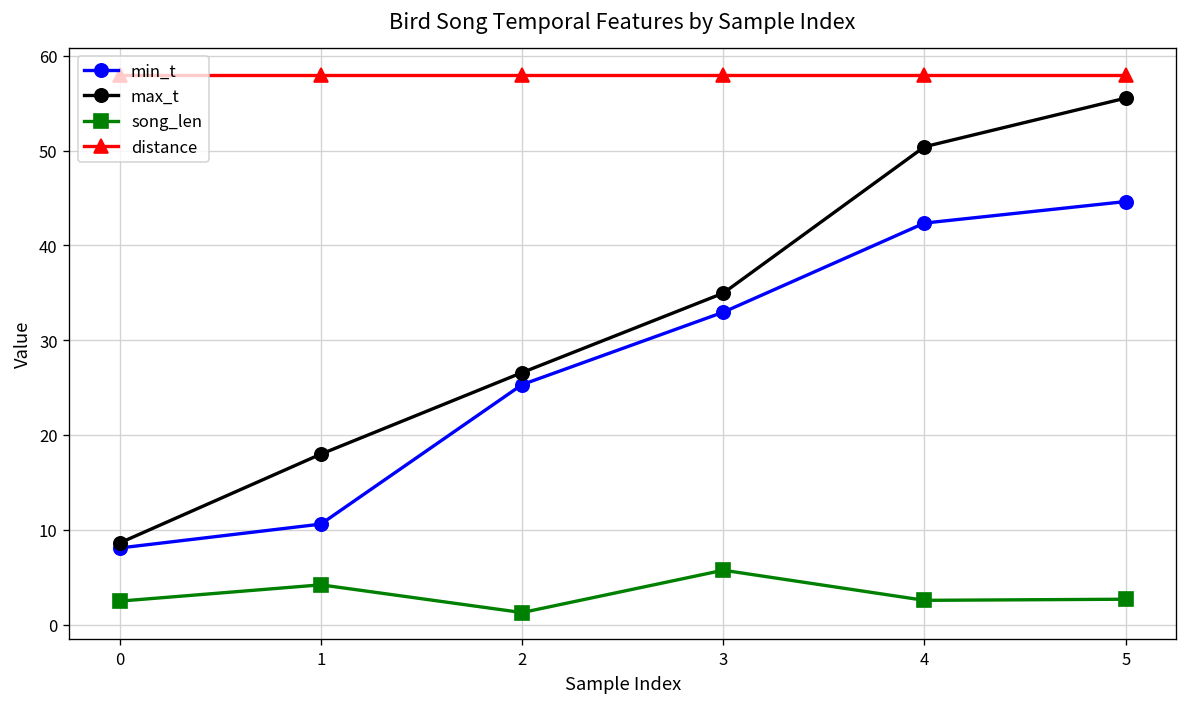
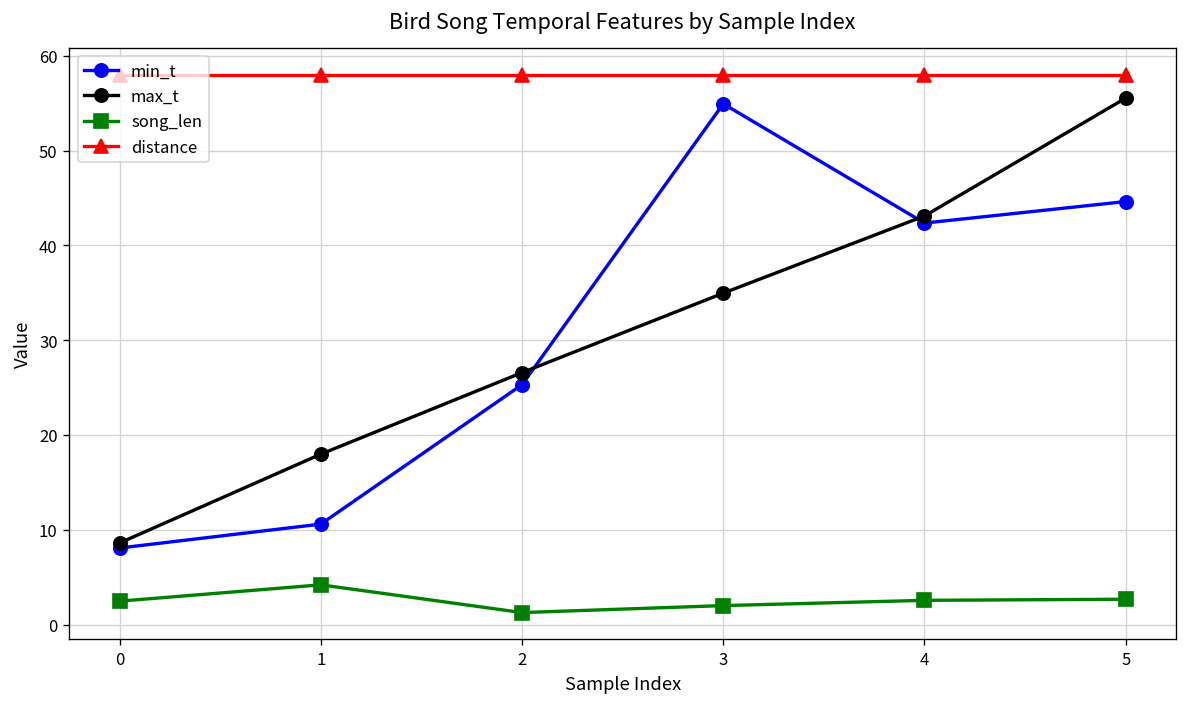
  {
    "min_t": {
      "0": 8,
      "1": 11,
      "2": 25,
-     "3": 33,
+     "3": 55,
      "4": 42,
      "5": 45
    },
    "max_t": {
      "0": 9,
      "1": 18,
      "2": 27,
      "3": 35,
-     "4": 50,
+     "4": 43,
      "5": 56
    },
    "song_len": {
      "0": 2,
      "1": 4,
      "2": 1,
-     "3": 6,
+     "3": 2,
      "4": 3,
      "5": 3
    },
    "distance": {
      "1": 58,
      "2": 58,
      "3": 58,
      "4": 58,
      "5": 58
    }
  }
